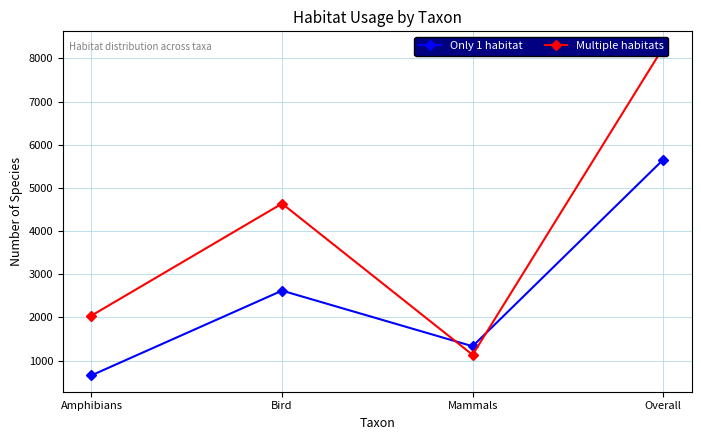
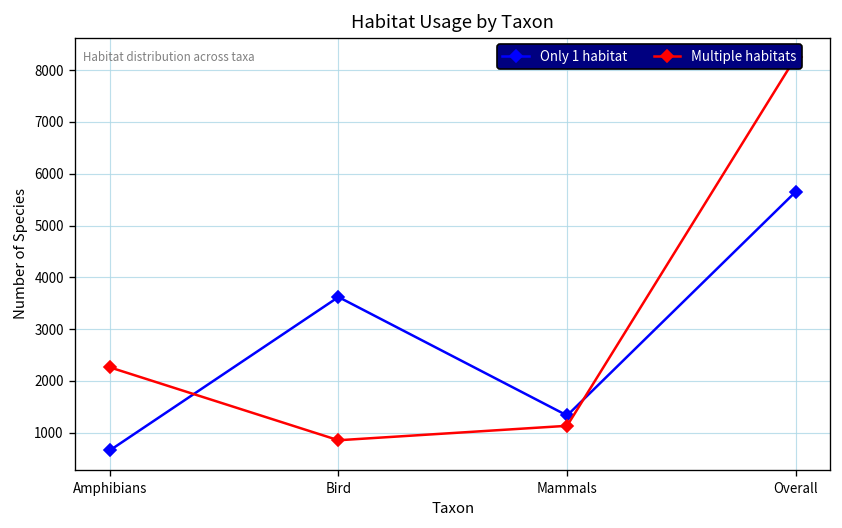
  {
    "Only 1 habitat": {
      "Amphibians": 700,
-     "Bird": 2600,
+     "Bird": 3600,
      "Mammals": 1300,
      "Overall": 5700
    },
    "Multiple habitats": {
-     "Amphibians": 2000,
-     "Bird": 4600,
+     "Amphibians": 2300,
+     "Bird": 900,
      "Mammals": 1100
    }
  }
